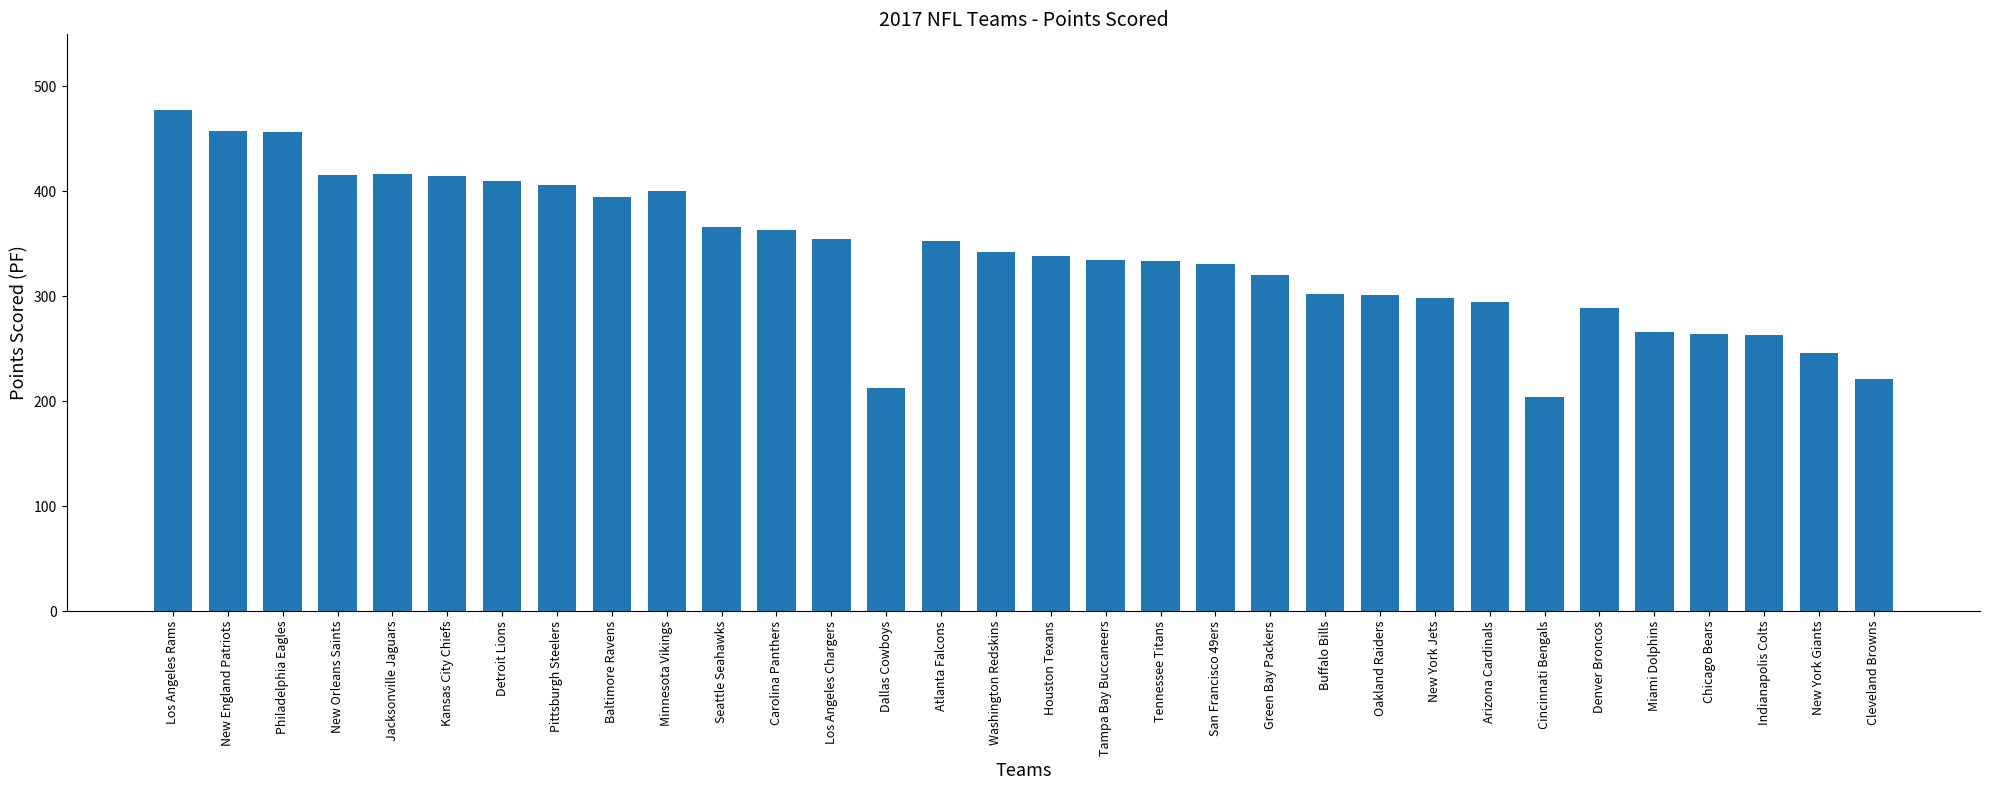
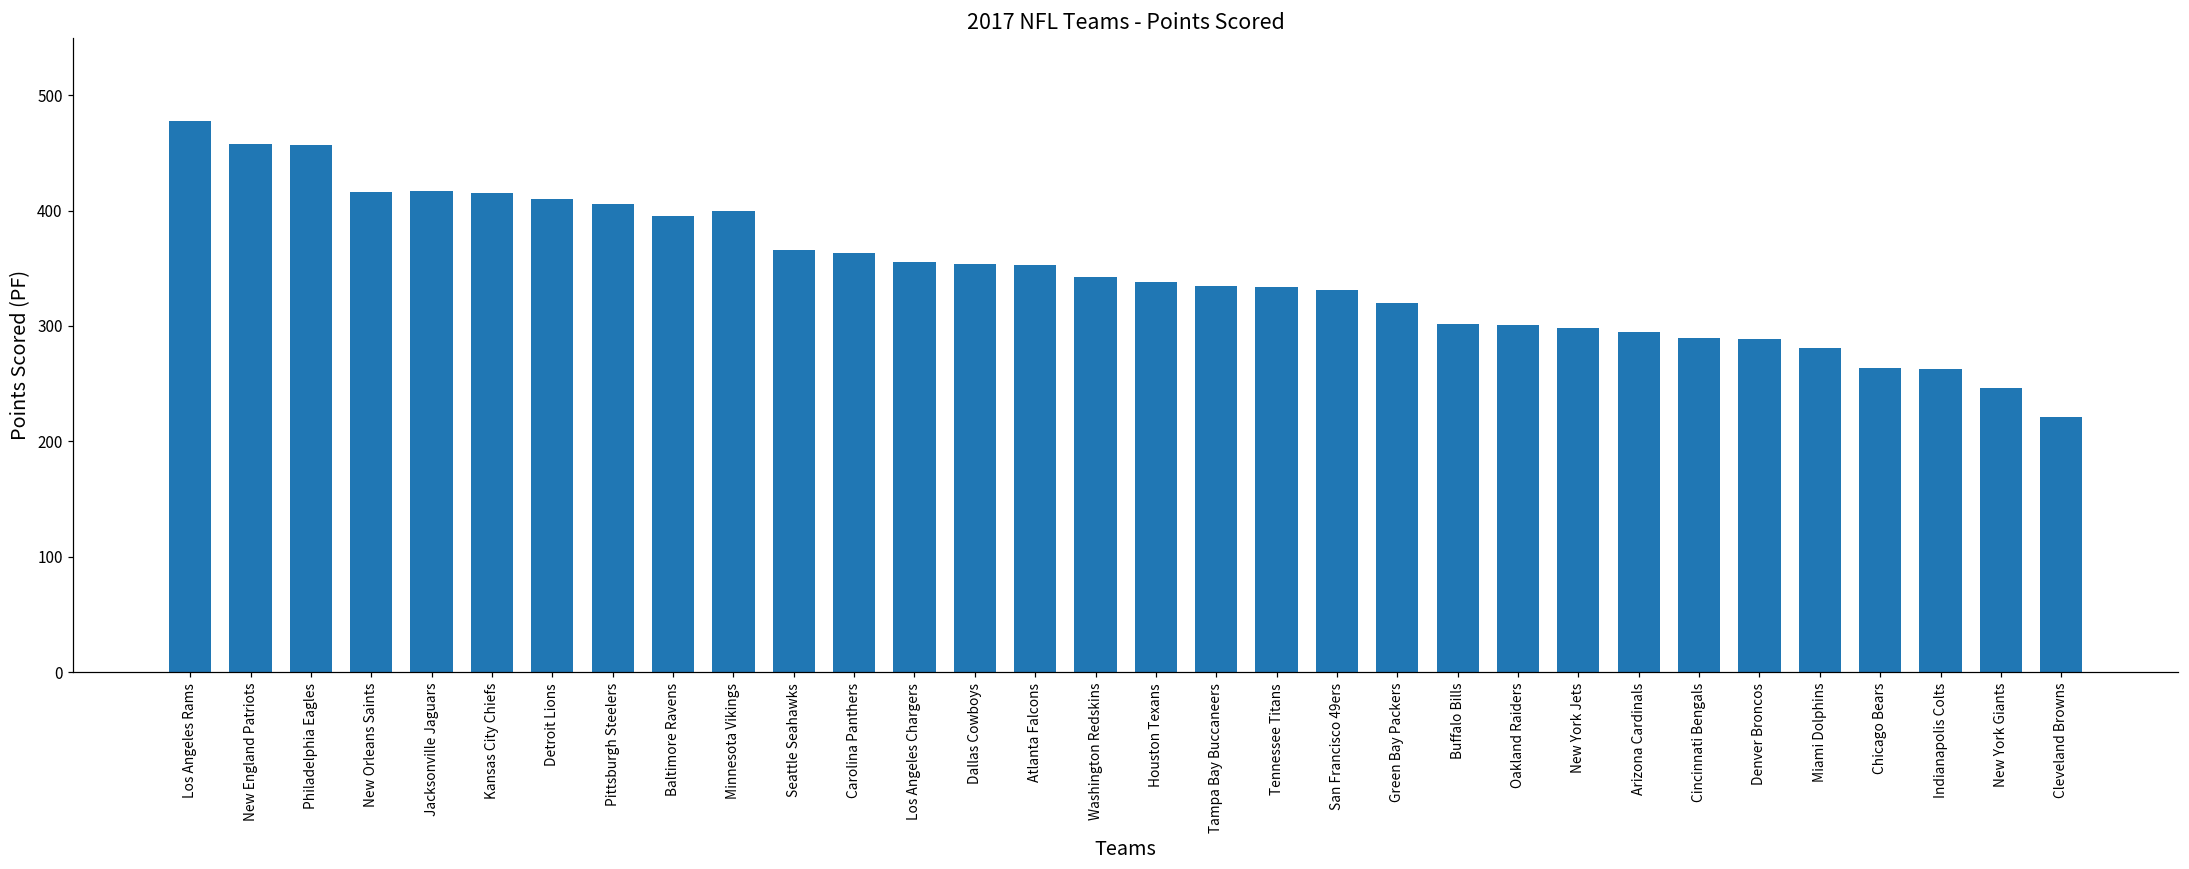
  {
    "Los Angeles Rams": 478,
    "New England Patriots": 458,
    "Philadelphia Eagles": 457,
    "New Orleans Saints": 416,
    "Jacksonville Jaguars": 417,
    "Kansas City Chiefs": 415,
    "Detroit Lions": 410,
    "Pittsburgh Steelers": 406,
    "Baltimore Ravens": 395,
    "Minnesota Vikings": 400,
    "Seattle Seahawks": 366,
    "Carolina Panthers": 363,
    "Los Angeles Chargers": 355,
-   "Dallas Cowboys": 213,
+   "Dallas Cowboys": 354,
    "Atlanta Falcons": 353,
    "Washington Redskins": 342,
    "Houston Texans": 338,
    "Tampa Bay Buccaneers": 335,
    "Tennessee Titans": 334,
    "San Francisco 49ers": 331,
    "Green Bay Packers": 320,
    "Buffalo Bills": 302,
    "Oakland Raiders": 301,
    "New York Jets": 298,
    "Arizona Cardinals": 295,
-   "Cincinnati Bengals": 204,
+   "Cincinnati Bengals": 290,
    "Denver Broncos": 289,
-   "Miami Dolphins": 266,
+   "Miami Dolphins": 281,
    "Chicago Bears": 264,
    "Indianapolis Colts": 263,
    "New York Giants": 246,
    "Cleveland Browns": 221
  }
